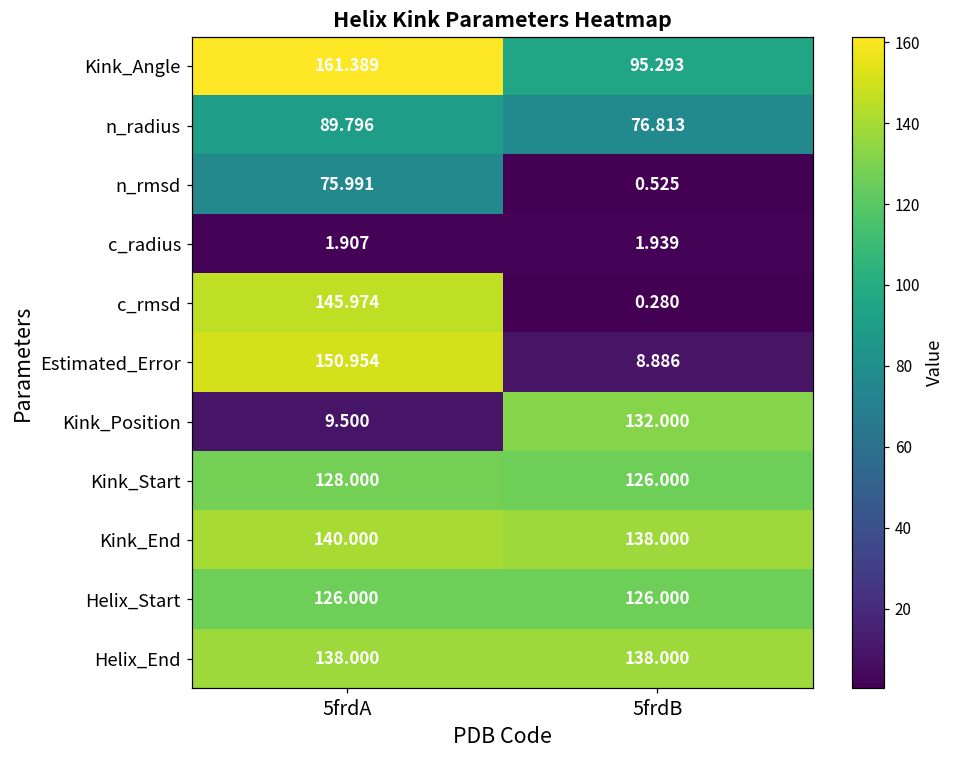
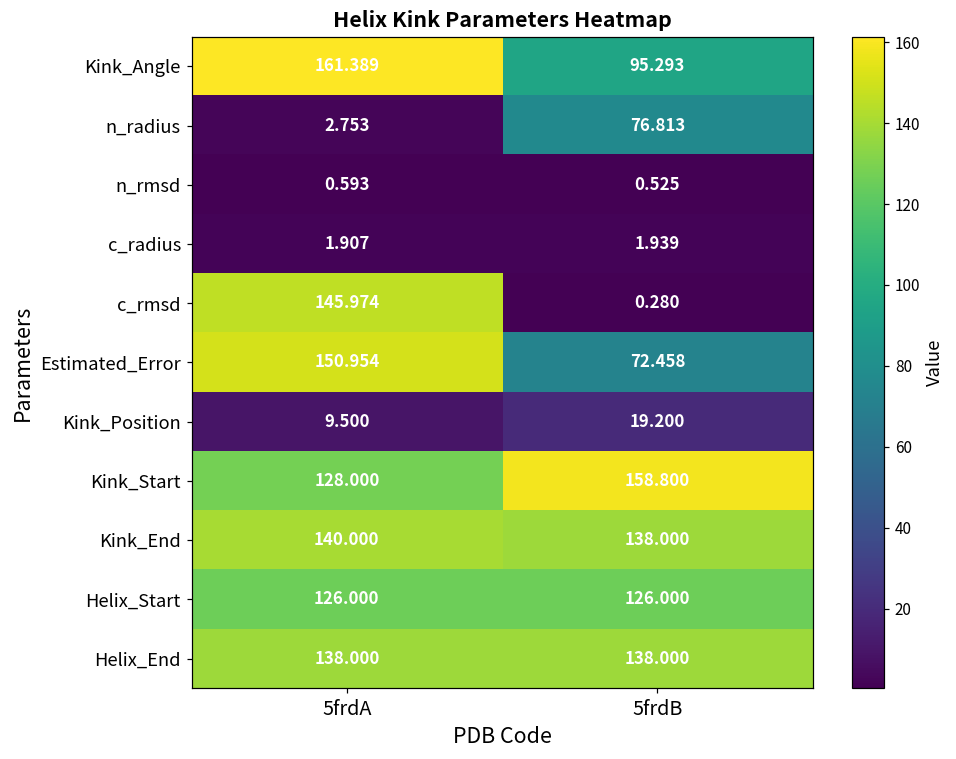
  {
    "Kink_Angle": {
      "5frdA": 161.389,
      "5frdB": 95.293
    },
    "n_radius": {
-     "5frdA": 89.796,
+     "5frdA": 2.753,
      "5frdB": 76.813
    },
    "n_rmsd": {
-     "5frdA": 75.991,
+     "5frdA": 0.593,
      "5frdB": 0.525
    },
    "c_radius": {
      "5frdA": 1.907,
      "5frdB": 1.939
    },
    "c_rmsd": {
      "5frdA": 145.974,
      "5frdB": 0.280
    },
    "Estimated_Error": {
      "5frdA": 150.954,
-     "5frdB": 8.886
+     "5frdB": 72.458
    },
    "Kink_Position": {
      "5frdA": 9.500,
-     "5frdB": 132.000
+     "5frdB": 19.200
    },
    "Kink_Start": {
      "5frdA": 128.000,
-     "5frdB": 126.000
+     "5frdB": 158.800
    },
    "Kink_End": {
      "5frdA": 140.000,
      "5frdB": 138.000
    },
    "Helix_Start": {
      "5frdA": 126.000,
      "5frdB": 126.000
    },
    "Helix_End": {
      "5frdA": 138.000,
      "5frdB": 138.000
    }
  }
